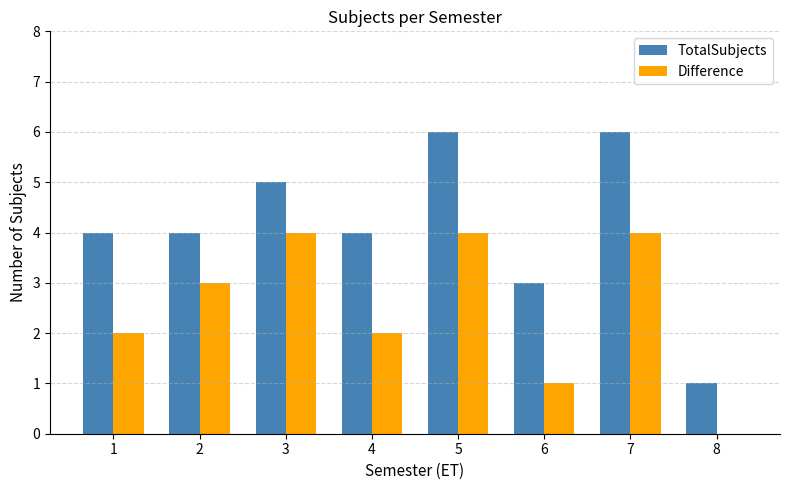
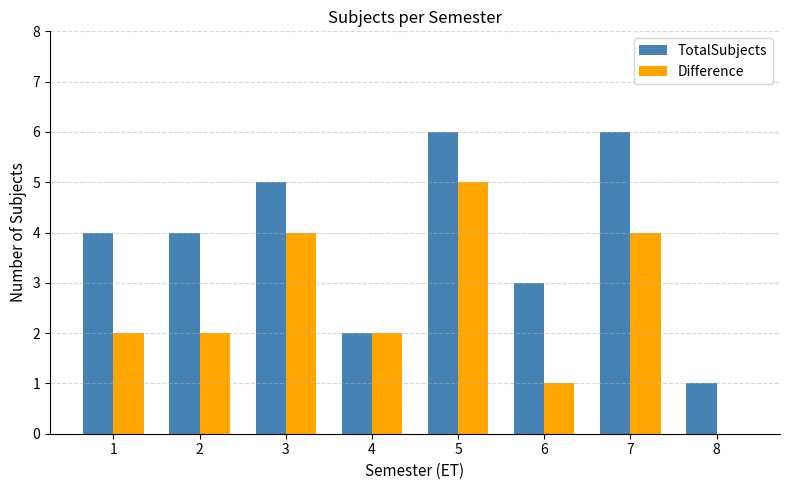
  {
    "TotalSubjects": {
      "1": 4,
      "2": 4,
      "3": 5,
-     "4": 4,
+     "4": 2,
      "5": 6,
      "6": 3,
      "7": 6,
      "8": 1
    },
    "Difference": {
      "1": 2,
-     "2": 3,
+     "2": 2,
      "3": 4,
      "4": 2,
-     "5": 4,
+     "5": 5,
      "6": 1,
      "7": 4,
      "8": 0
    }
  }
